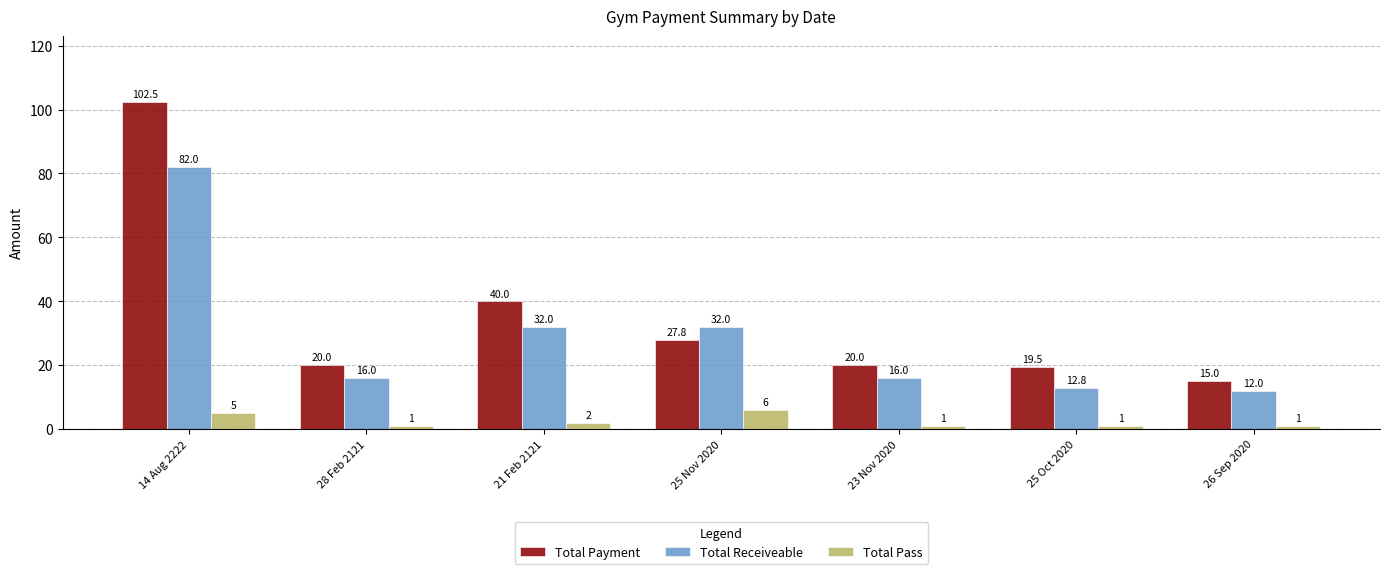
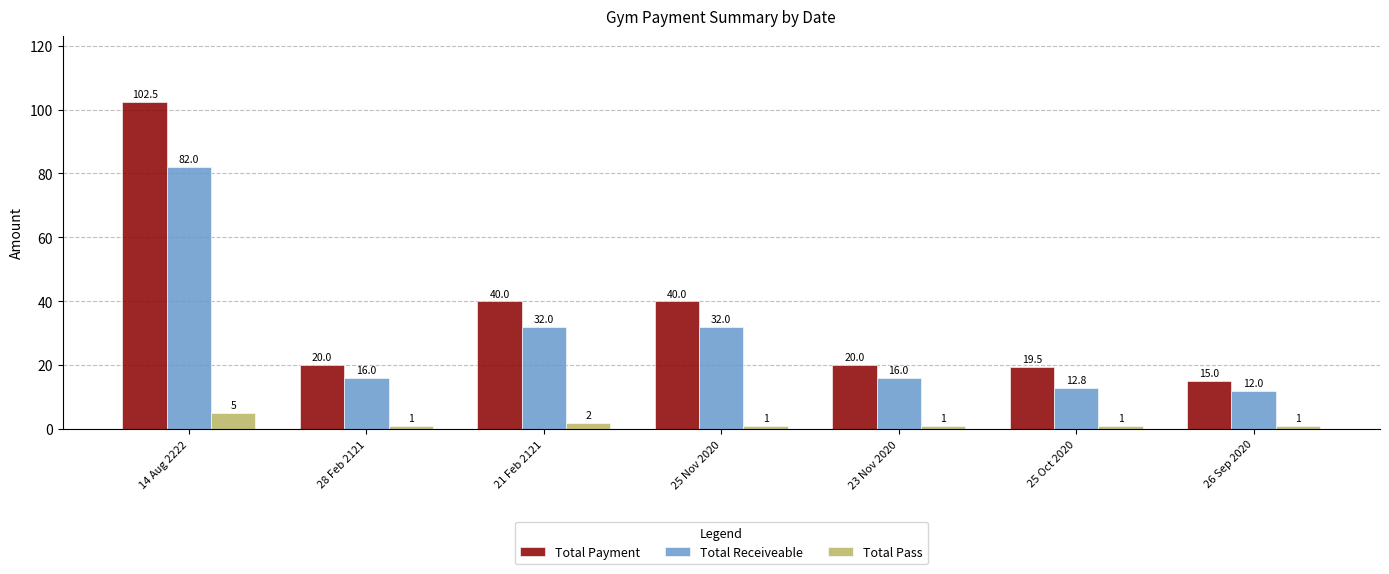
  {
    "Total Payment": {
      "14 Aug 2222": 102.5,
      "28 Feb 2121": 20.0,
      "21 Feb 2121": 40.0,
-     "25 Nov 2020": 27.8,
+     "25 Nov 2020": 40.0,
      "23 Nov 2020": 20.0,
      "25 Oct 2020": 19.5,
      "26 Sep 2020": 15.0
    },
    "Total Receiveable": {
      "14 Aug 2222": 82.0,
      "28 Feb 2121": 16.0,
      "21 Feb 2121": 32.0,
      "25 Nov 2020": 32.0,
      "23 Nov 2020": 16.0,
      "25 Oct 2020": 12.8,
      "26 Sep 2020": 12.0
    },
    "Total Pass": {
      "14 Aug 2222": 5,
      "28 Feb 2121": 1,
      "21 Feb 2121": 2,
-     "25 Nov 2020": 6,
+     "25 Nov 2020": 1,
      "23 Nov 2020": 1,
      "25 Oct 2020": 1,
      "26 Sep 2020": 1
    }
  }
